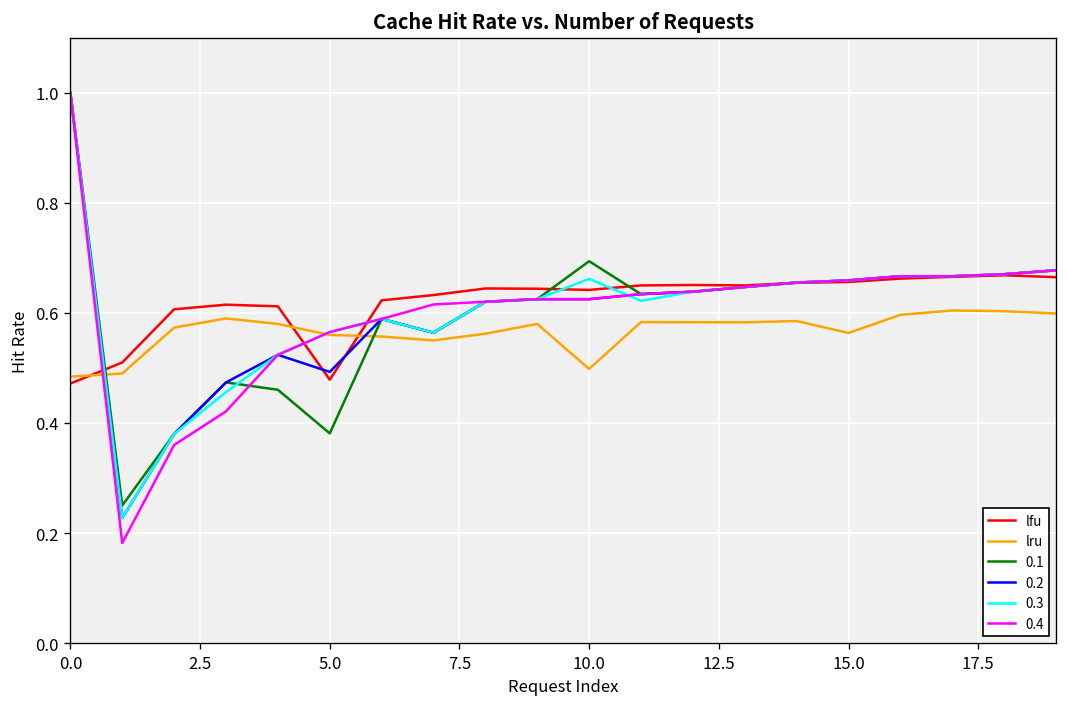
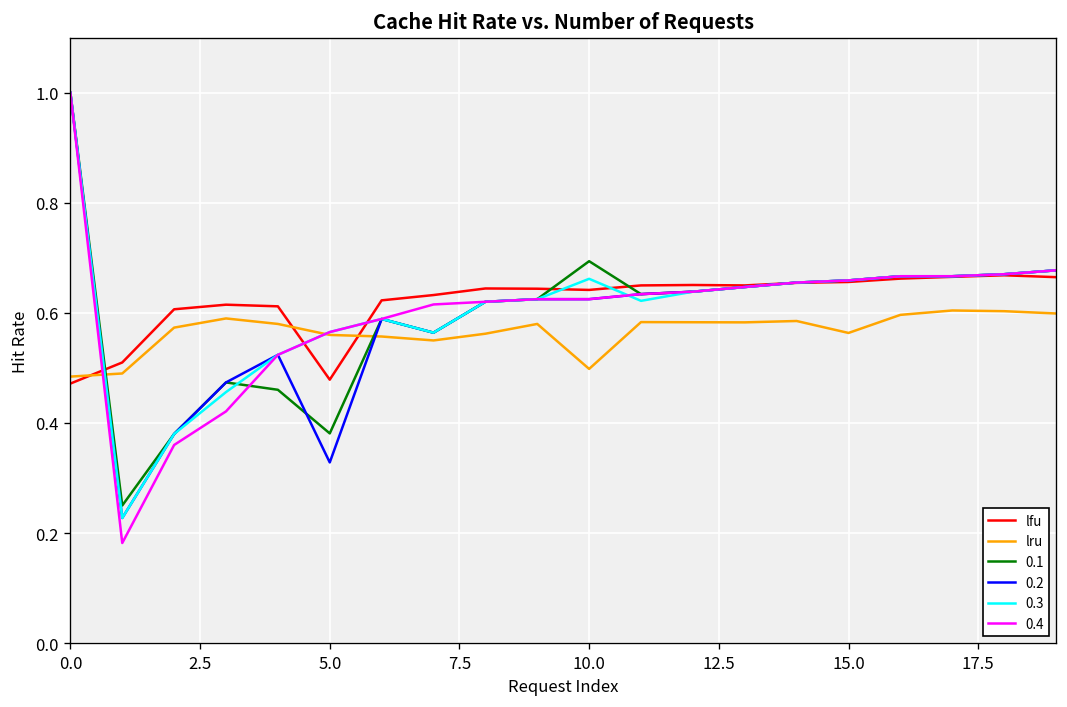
  {
    "lfu": {
      "0.0": 0.47,
      "5.0": 0.48,
      "10.0": 0.64
    },
    "lru": {
      "0.0": 0.48,
      "10.0": 0.50,
      "15.0": 0.56
    },
    "0.1": {
      "5.0": 0.38,
      "10.0": 0.69
    },
    "0.2": {
-     "5.0": 0.49
+     "5.0": 0.33
    },
    "0.3": {
      "10.0": 0.66
    }
  }
